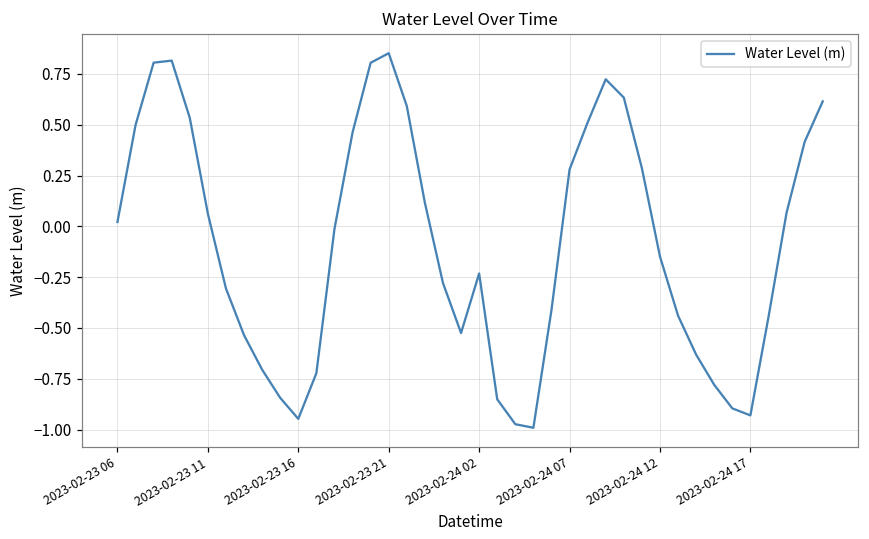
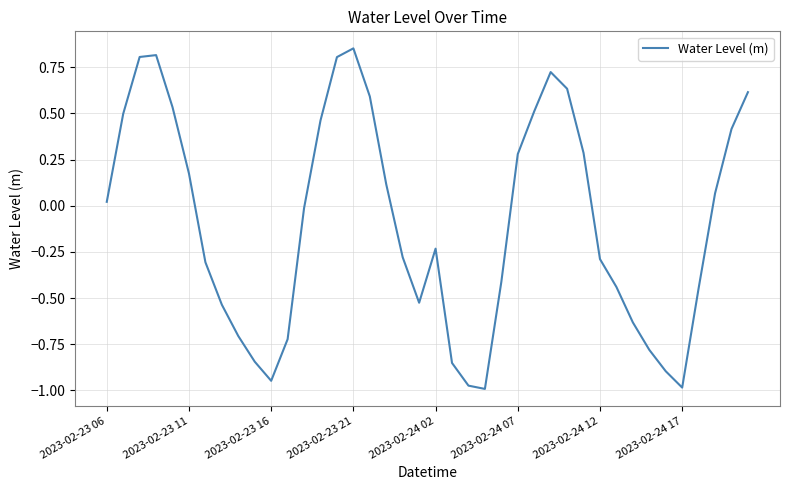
  {
    "2023-02-23 06": 0.02,
-   "2023-02-23 11": 0.06,
+   "2023-02-23 11": 0.17,
    "2023-02-23 16": -0.95,
    "2023-02-23 21": 0.85,
    "2023-02-24 02": -0.23,
    "2023-02-24 07": 0.28,
-   "2023-02-24 12": -0.15,
-   "2023-02-24 17": -0.93
+   "2023-02-24 12": -0.29,
+   "2023-02-24 17": -0.98
  }
